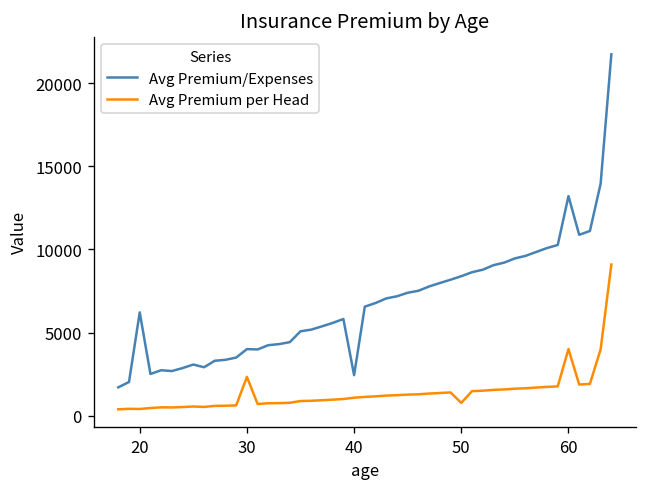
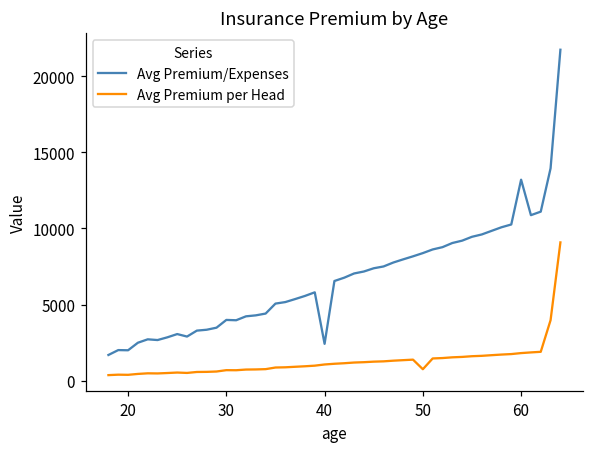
  {
    "Avg Premium/Expenses": {
-     "20": 6200,
+     "20": 2000,
      "30": 4000,
      "40": 2400,
      "50": 8400,
      "60": 13200
    },
    "Avg Premium per Head": {
      "20": 400,
-     "30": 2300,
+     "30": 700,
      "40": 1100,
      "50": 800,
-     "60": 4000
+     "60": 1800
    }
  }
